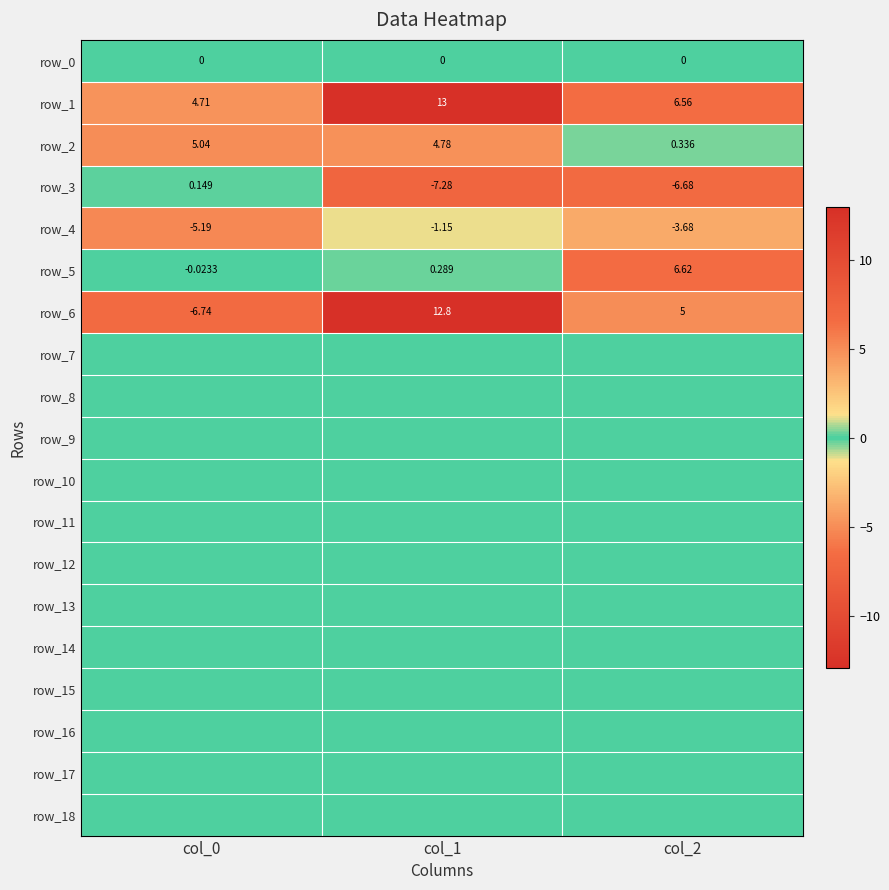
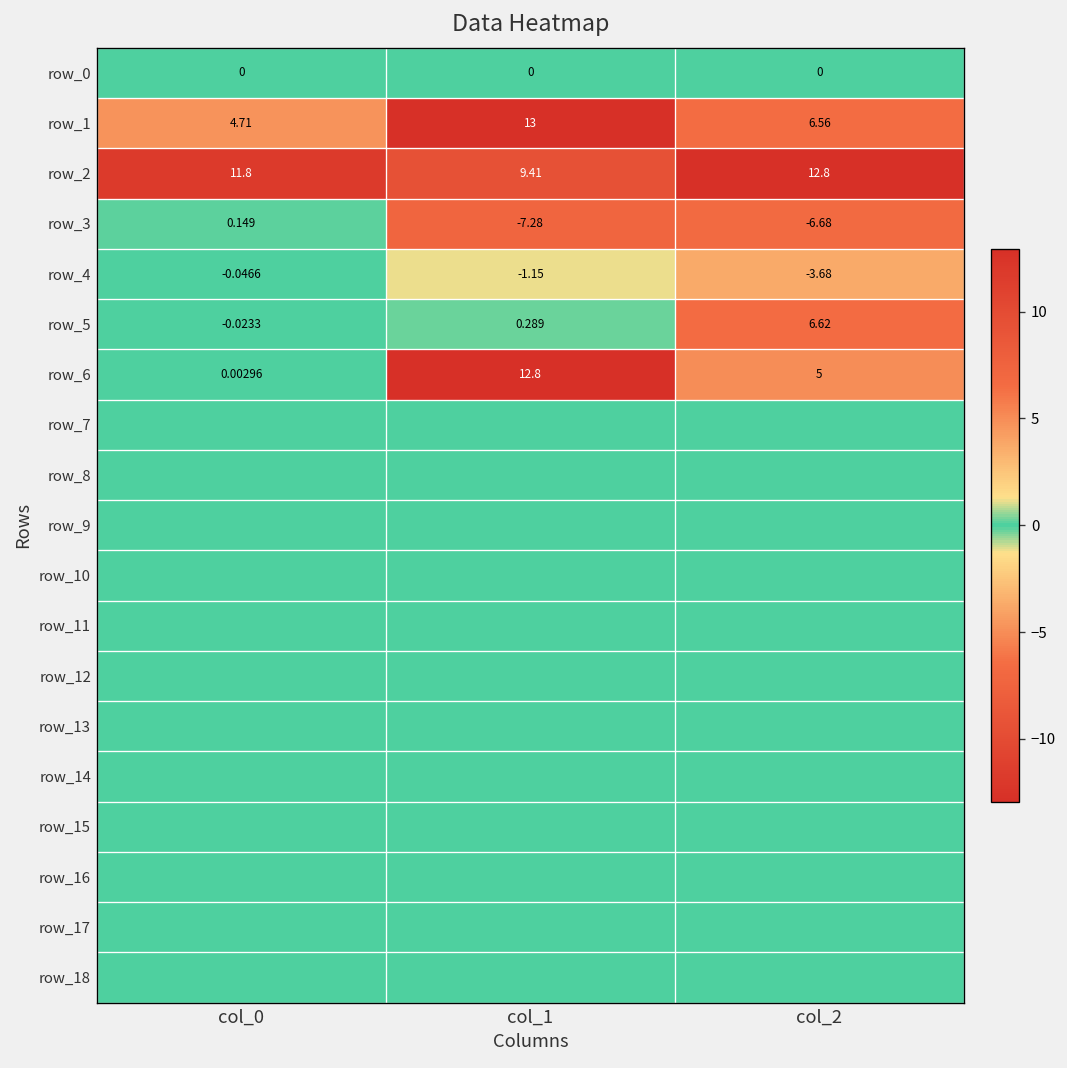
  {
    "row_0": {
      "col_0": 0,
      "col_1": 0,
      "col_2": 0
    },
    "row_1": {
      "col_0": 4.71,
      "col_1": 13,
      "col_2": 6.56
    },
    "row_2": {
-     "col_0": 5.04,
-     "col_1": 4.78,
-     "col_2": 0.336
+     "col_0": 11.8,
+     "col_1": 9.41,
+     "col_2": 12.8
    },
    "row_3": {
      "col_0": 0.149,
      "col_1": -7.28,
      "col_2": -6.68
    },
    "row_4": {
-     "col_0": -5.19,
+     "col_0": -0.0466,
      "col_1": -1.15,
      "col_2": -3.68
    },
    "row_5": {
      "col_0": -0.0233,
      "col_1": 0.289,
      "col_2": 6.62
    },
    "row_6": {
-     "col_0": -6.74,
+     "col_0": 0.00296,
      "col_1": 12.8,
      "col_2": 5
    }
  }
